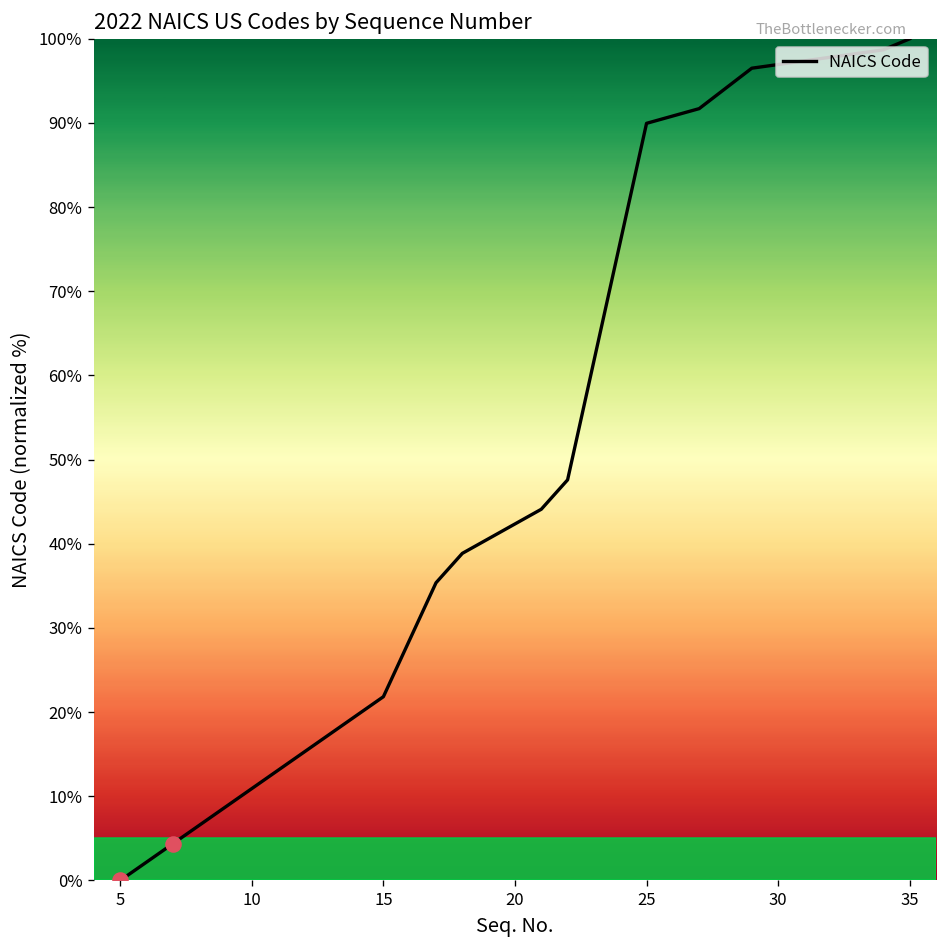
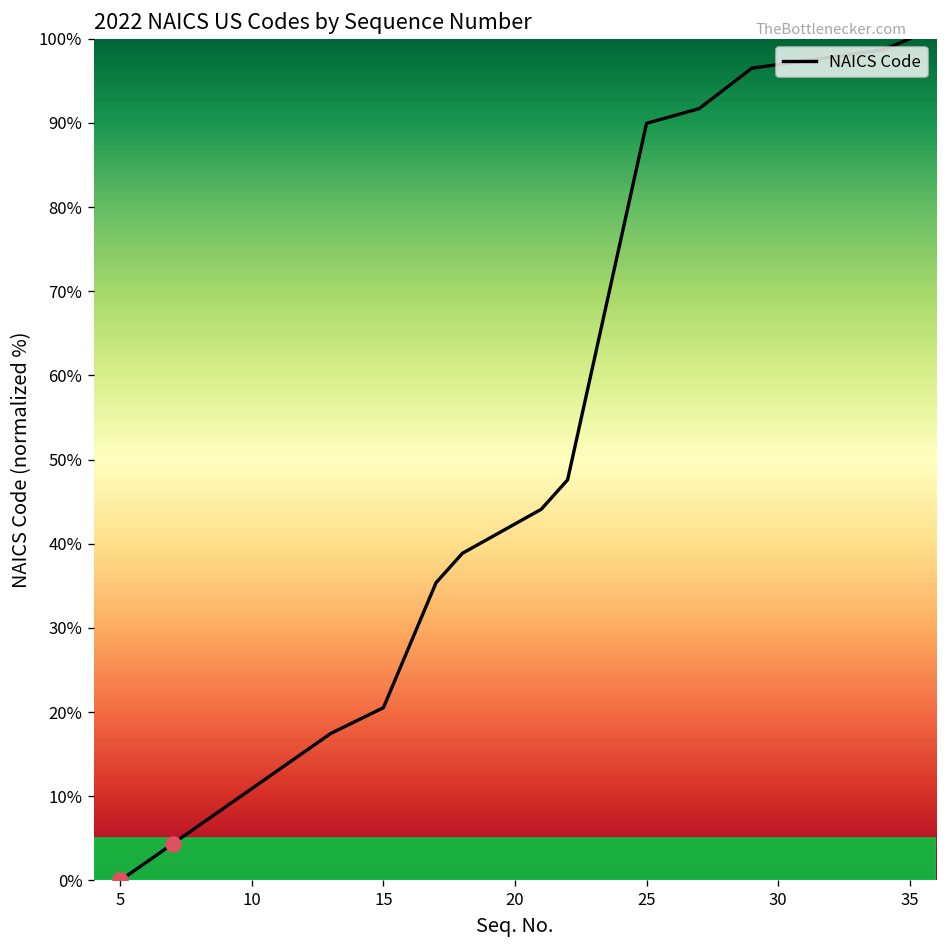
  {
    "NAICS Code": {
-     "15": "22%",
+     "15": "21%",
      "25": "90%",
      "35": "100%"
    }
  }
